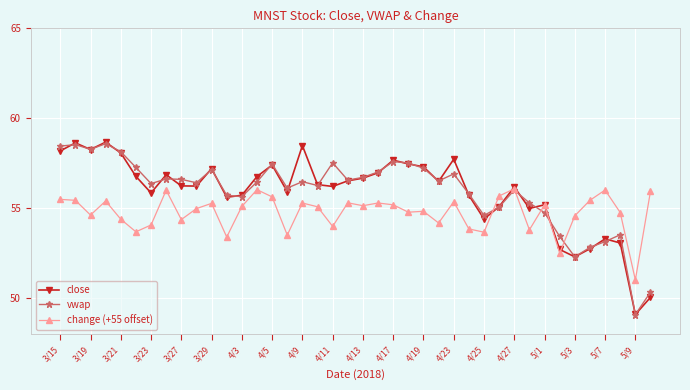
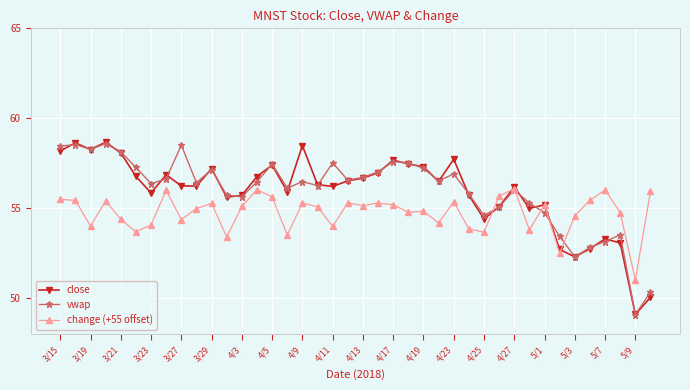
  {
    "close": {
      "3/15": 58.2,
      "3/23": 55.9,
      "3/27": 56.3,
      "4/9": 58.5,
      "4/11": 56.2,
      "4/23": 57.7,
      "4/25": 54.4,
      "5/7": 53.3
    },
    "vwap": {
      "3/15": 58.5,
      "3/23": 56.4,
-     "3/27": 56.6,
+     "3/27": 58.5,
      "4/9": 56.5,
      "4/11": 57.5,
      "4/23": 56.9,
      "4/25": 54.6,
      "5/1": 54.8,
      "5/7": 53.2
    },
    "change (+55 offset)": {
      "3/15": 55.5,
-     "3/19": 54.6,
+     "3/19": 54.0,
      "3/21": 54.4,
      "3/23": 54.1,
      "3/27": 54.4,
      "3/29": 55.3,
      "4/3": 55.1,
      "4/5": 55.6,
      "4/9": 55.3,
      "4/11": 54.0,
      "4/13": 55.2,
      "4/17": 55.2,
      "4/19": 54.8,
      "4/23": 55.4,
      "4/25": 53.7,
      "5/3": 54.6,
      "5/7": 56.0,
      "5/9": 51.0
    }
  }
